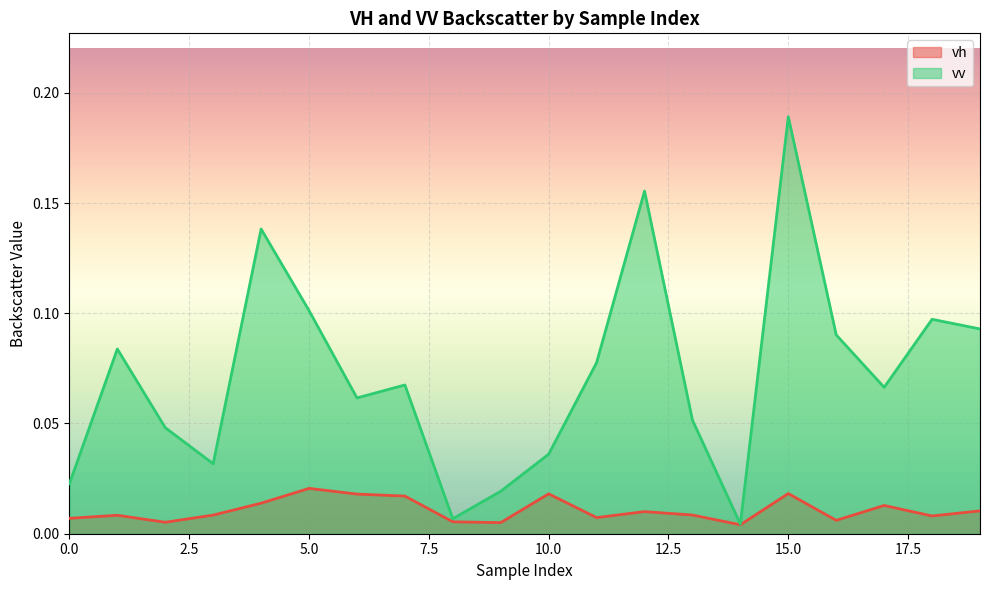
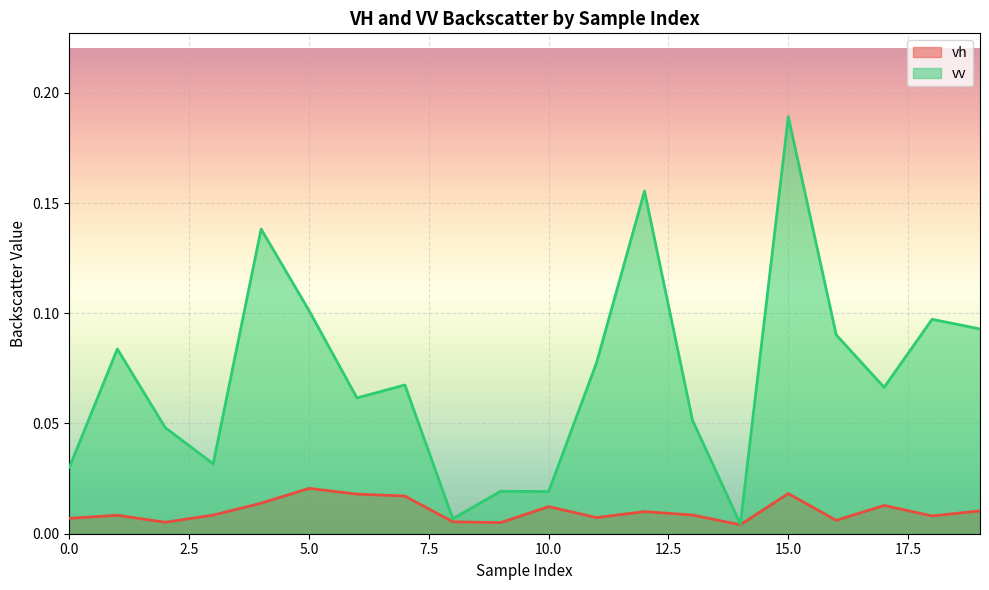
  {
    "vh": {
      "0.0": 0.007,
      "5.0": 0.021,
-     "10.0": 0.018,
+     "10.0": 0.012,
      "15.0": 0.018
    },
    "vv": {
-     "0.0": 0.023,
+     "0.0": 0.030,
      "5.0": 0.101,
-     "10.0": 0.036,
+     "10.0": 0.019,
      "15.0": 0.189
    }
  }
